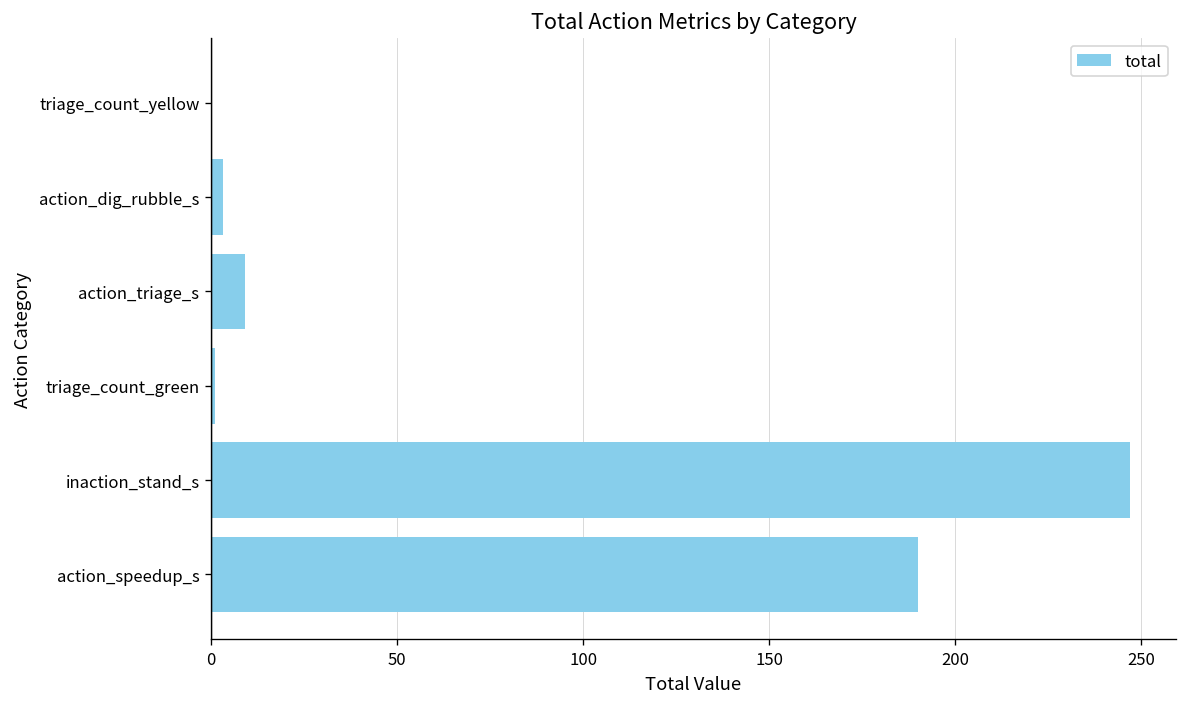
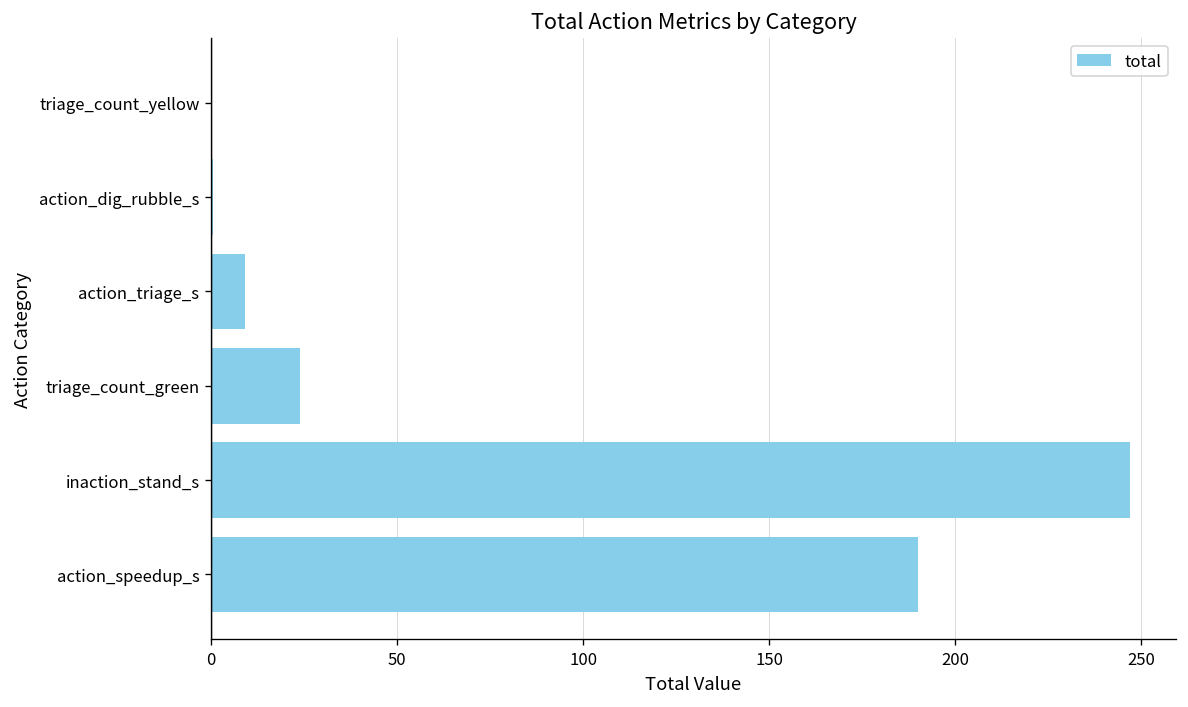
  {
    "triage_count_yellow": 0,
-   "action_dig_rubble_s": 3,
+   "action_dig_rubble_s": 1,
    "action_triage_s": 9,
-   "triage_count_green": 1,
+   "triage_count_green": 24,
    "inaction_stand_s": 247,
    "action_speedup_s": 190
  }
